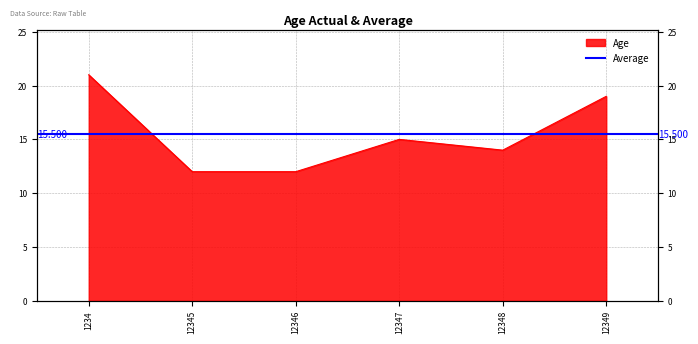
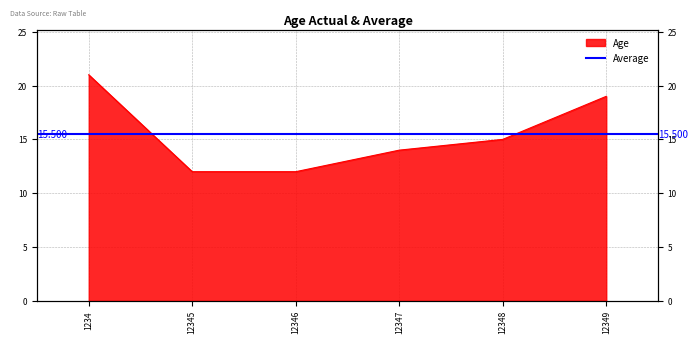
  {
    "1234": 21,
    "12345": 12,
    "12346": 12,
-   "12347": 15,
-   "12348": 14,
+   "12347": 14,
+   "12348": 15,
    "12349": 19
  }
